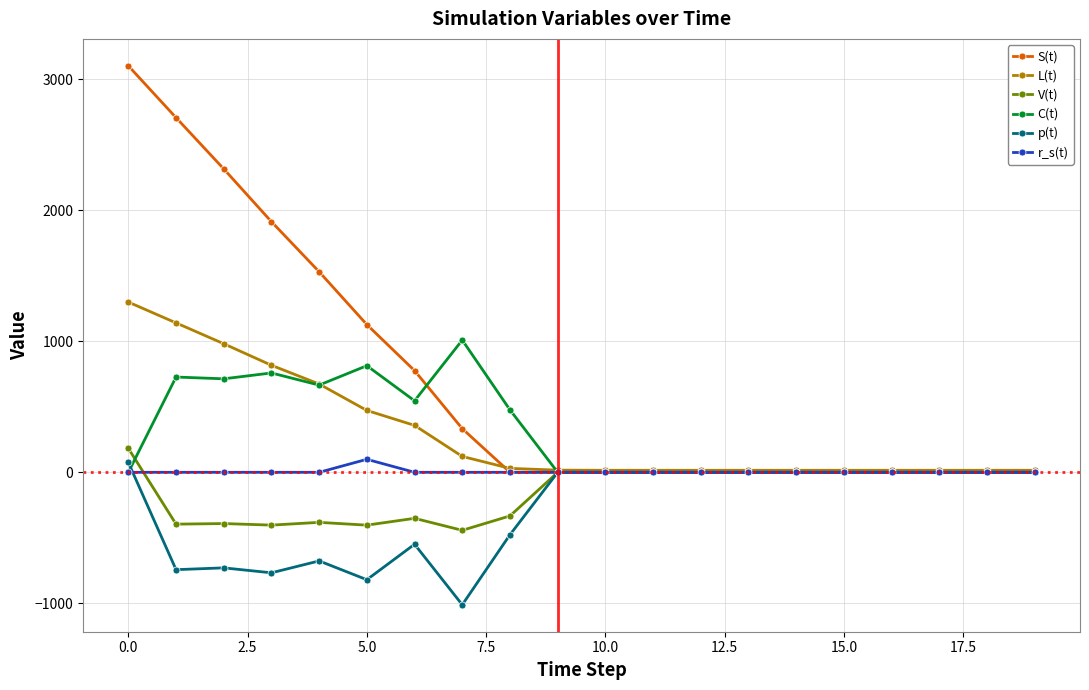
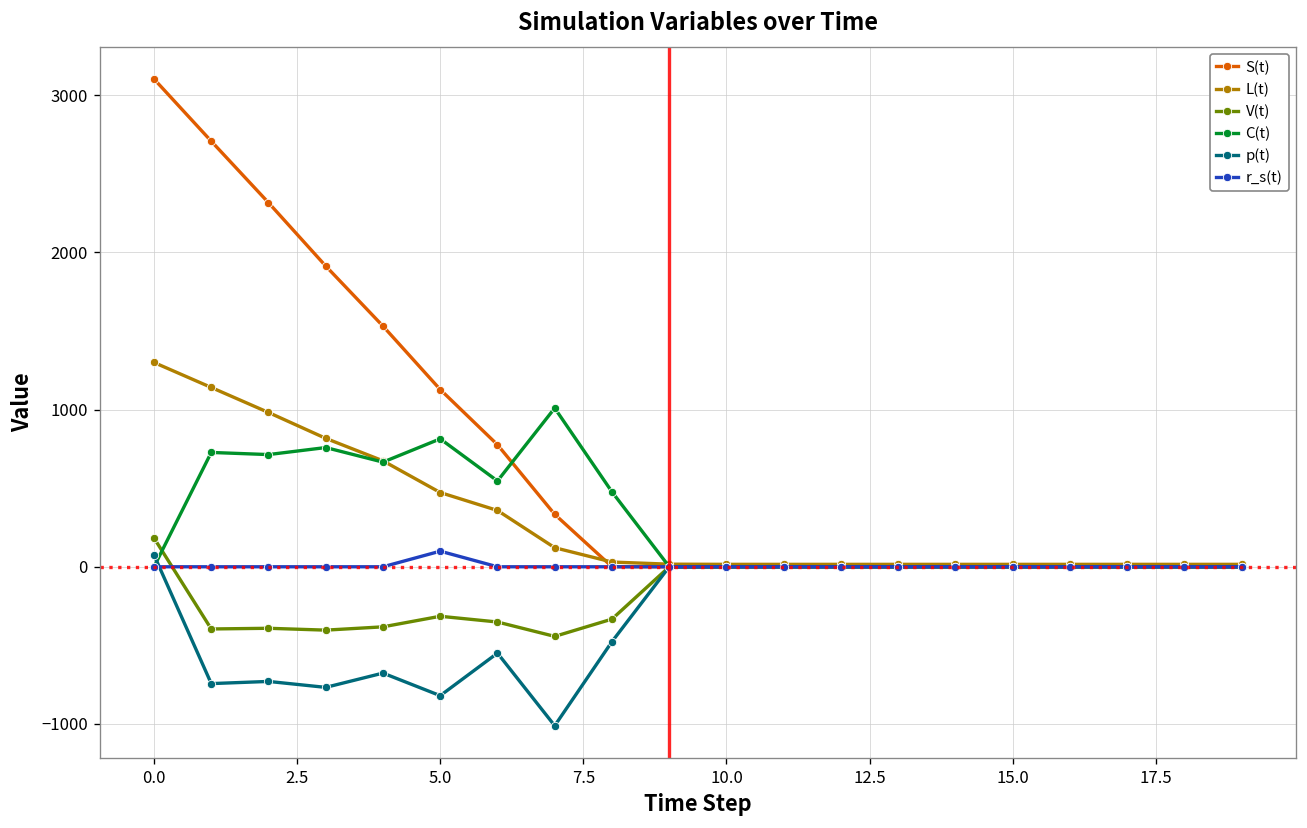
  {
    "S(t)": {
      "0.0": 3100,
      "5.0": 1130
    },
    "L(t)": {
      "0.0": 1300,
      "5.0": 470
    },
    "V(t)": {
      "0.0": 180,
-     "5.0": -400
+     "5.0": -310
    },
    "C(t)": {
      "5.0": 810
    },
    "p(t)": {
      "0.0": 80,
      "5.0": -820
    },
    "r_s(t)": {
      "5.0": 100
    }
  }
